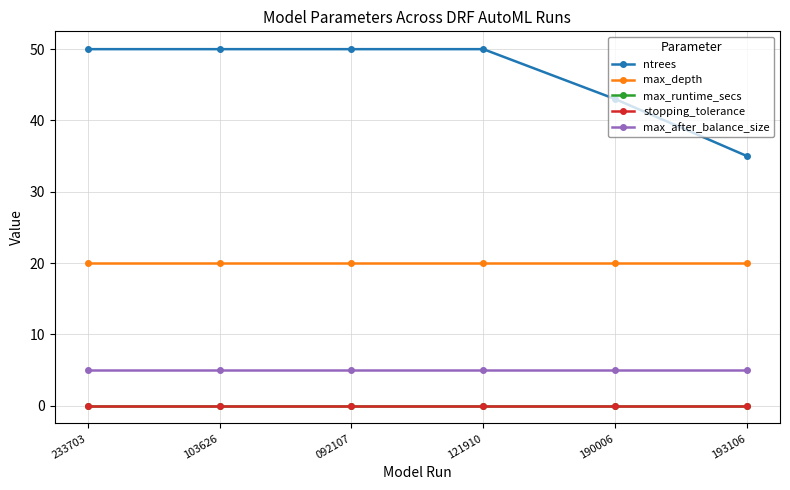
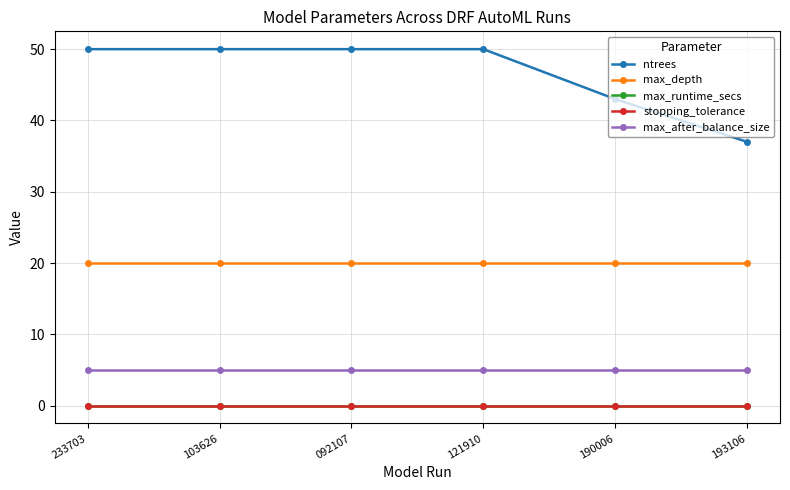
  {
    "ntrees": {
      "233703": 50,
      "103626": 50,
      "092107": 50,
      "121910": 50,
-     "193106": 35
+     "193106": 37
    },
    "max_depth": {
      "233703": 20,
      "103626": 20,
      "092107": 20,
      "121910": 20,
      "190006": 20,
      "193106": 20
    },
    "stopping_tolerance": {
      "233703": 0,
      "103626": 0,
      "092107": 0,
      "121910": 0,
      "190006": 0,
      "193106": 0
    },
    "max_after_balance_size": {
      "233703": 5,
      "103626": 5,
      "092107": 5,
      "121910": 5,
      "190006": 5,
      "193106": 5
    }
  }
